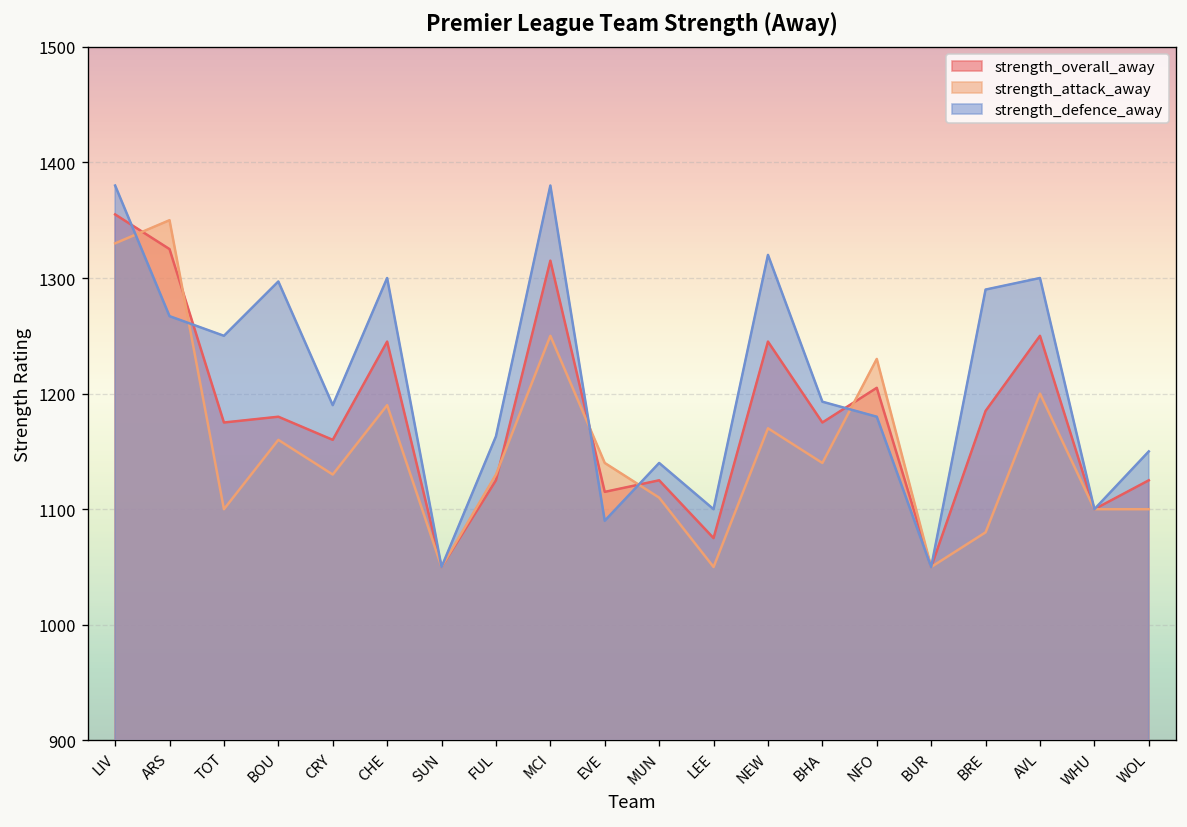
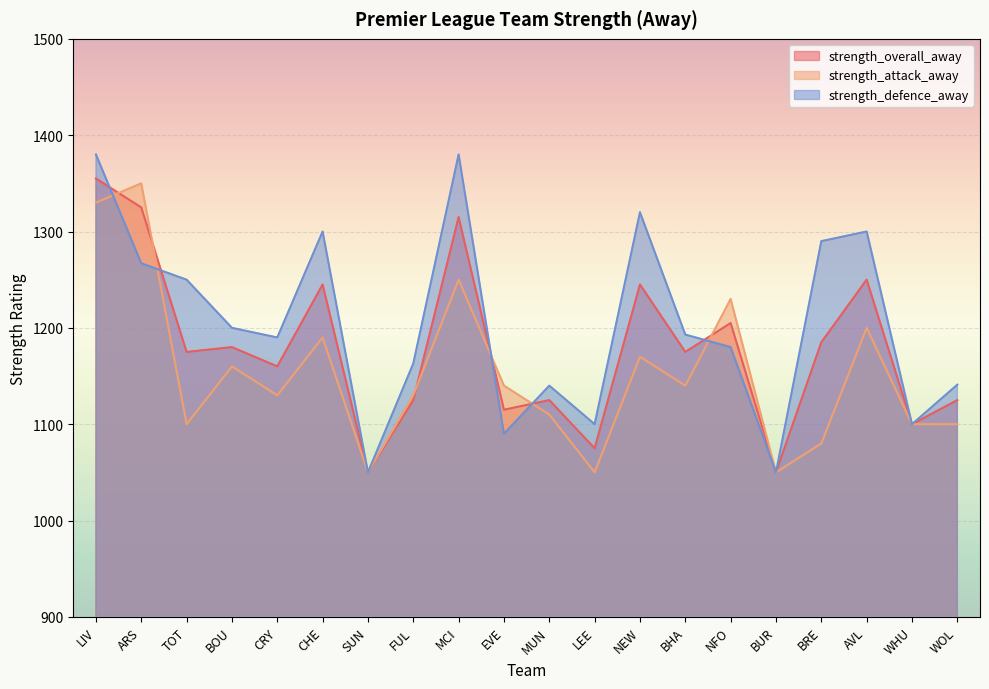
  {
    "strength_defence_away": {
      "LIV": 1380,
      "ARS": 1270,
      "TOT": 1250,
-     "BOU": 1300,
+     "BOU": 1200,
      "CRY": 1190,
      "CHE": 1300,
      "FUL": 1160,
      "MCI": 1380,
      "EVE": 1090,
      "MUN": 1140,
      "LEE": 1100,
      "NEW": 1320,
      "BHA": 1190,
      "NFO": 1180,
      "BRE": 1290,
      "AVL": 1300,
-     "WOL": 1150
+     "WOL": 1140
    }
  }
